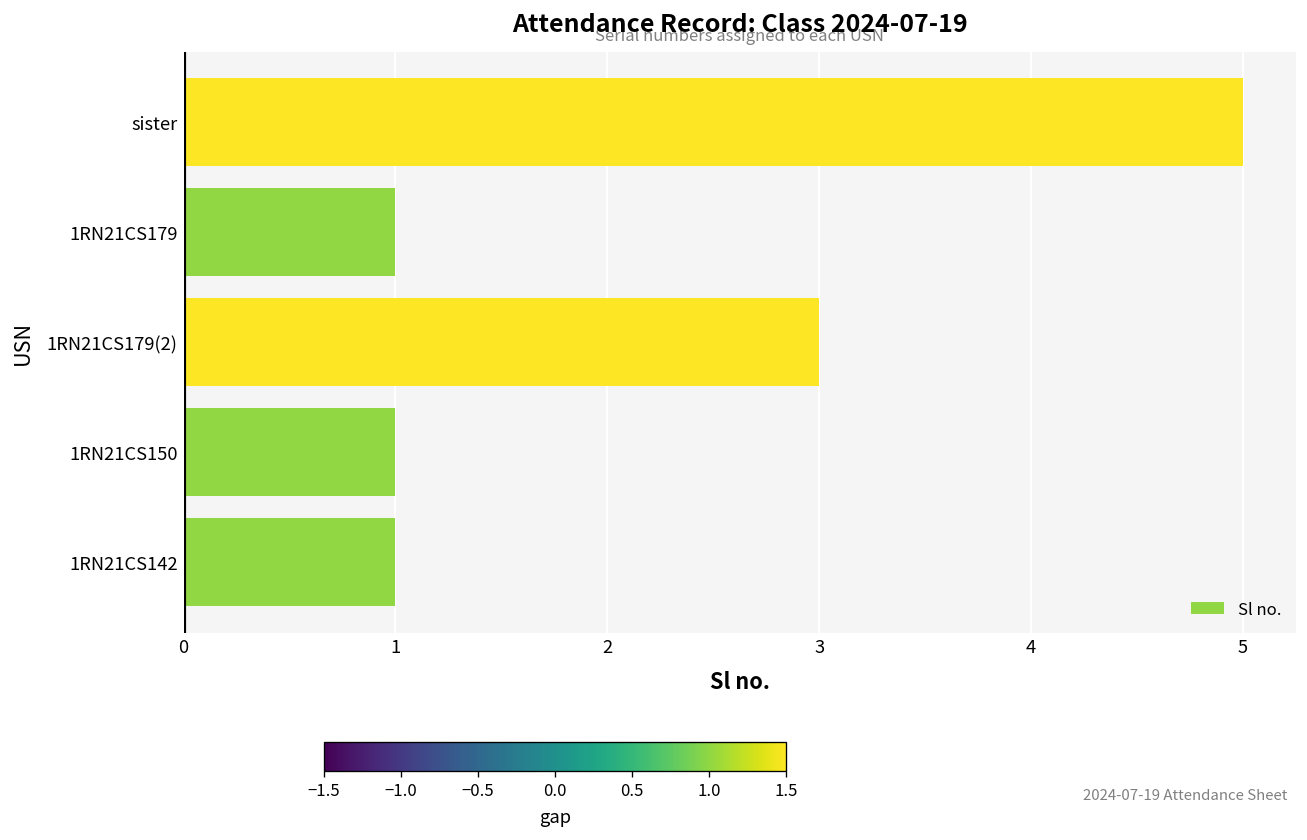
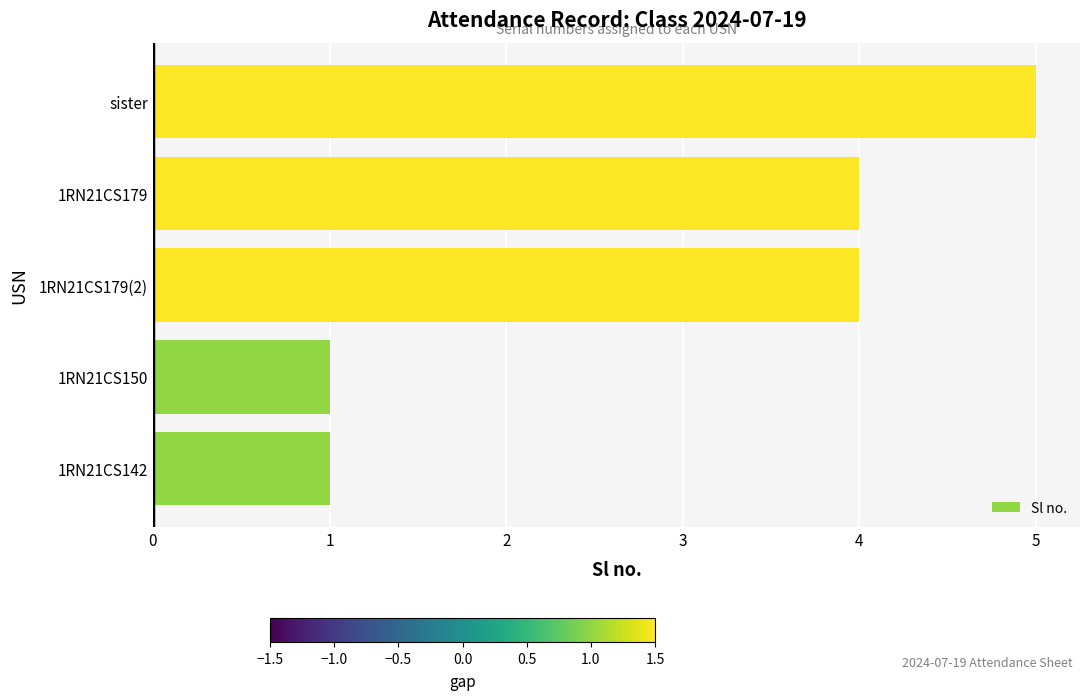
  {
    "sister": 5,
-   "1RN21CS179": 1,
-   "1RN21CS179(2)": 3,
+   "1RN21CS179": 4,
+   "1RN21CS179(2)": 4,
    "1RN21CS150": 1,
    "1RN21CS142": 1
  }
